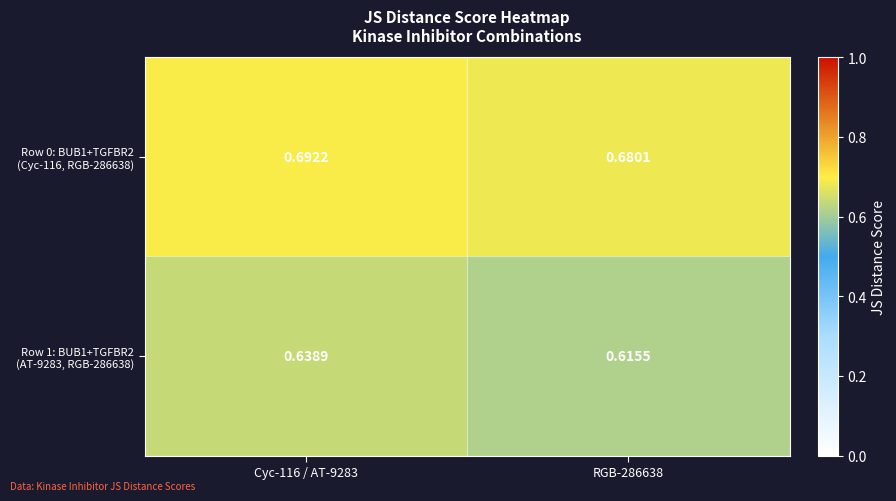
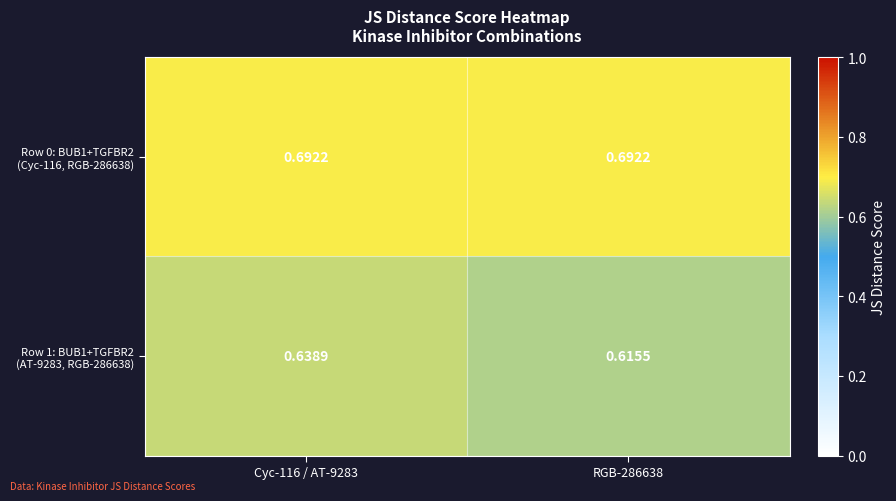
  {
    "Row 0: BUB1+TGFBR2 (Cyc-116, RGB-286638)": {
      "Cyc-116 / AT-9283": 0.6922,
-     "RGB-286638": 0.6801
+     "RGB-286638": 0.6922
    },
    "Row 1: BUB1+TGFBR2 (AT-9283, RGB-286638)": {
      "Cyc-116 / AT-9283": 0.6389,
      "RGB-286638": 0.6155
    }
  }
